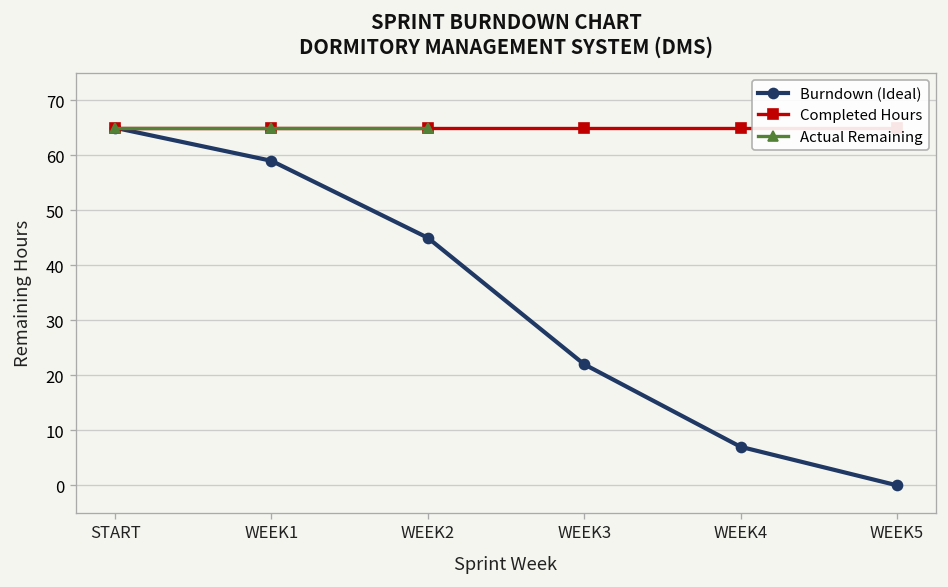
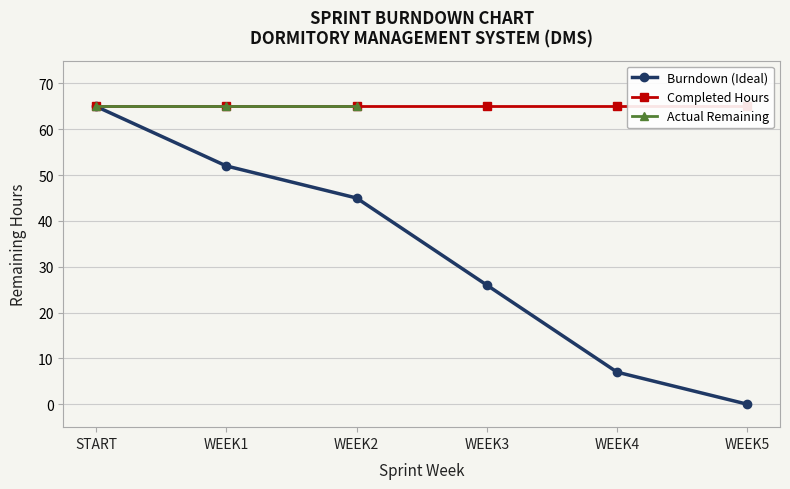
  {
    "Burndown (Ideal)": {
-     "WEEK1": 59,
+     "WEEK1": 52,
      "WEEK2": 45,
-     "WEEK3": 22,
+     "WEEK3": 26,
      "WEEK4": 7,
      "WEEK5": 0
    },
    "Completed Hours": {
      "WEEK3": 65,
      "WEEK4": 65
    }
  }
